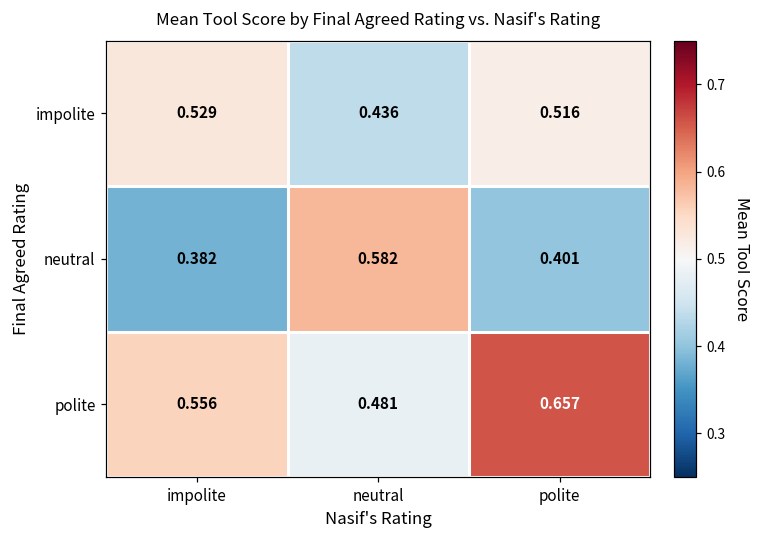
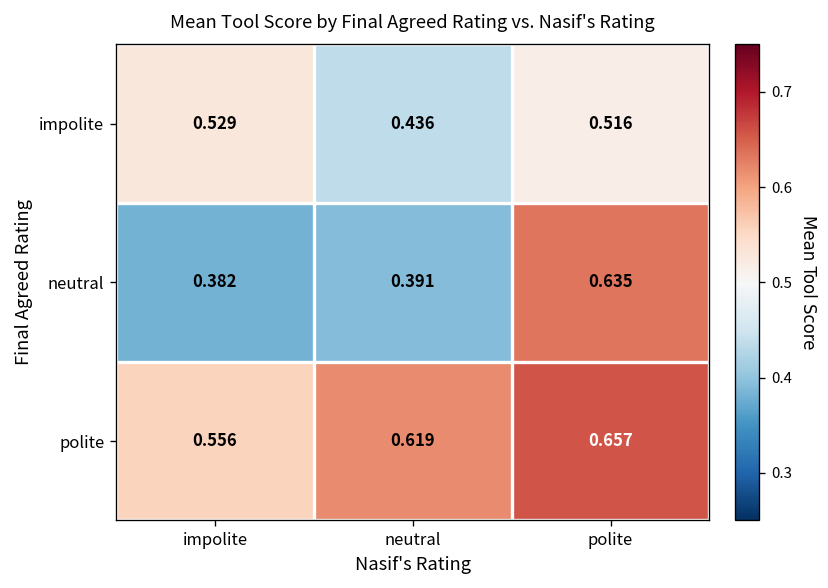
  {
    "impolite": {
      "impolite": 0.529,
      "neutral": 0.436,
      "polite": 0.516
    },
    "neutral": {
      "impolite": 0.382,
-     "neutral": 0.582,
-     "polite": 0.401
+     "neutral": 0.391,
+     "polite": 0.635
    },
    "polite": {
      "impolite": 0.556,
-     "neutral": 0.481,
+     "neutral": 0.619,
      "polite": 0.657
    }
  }
